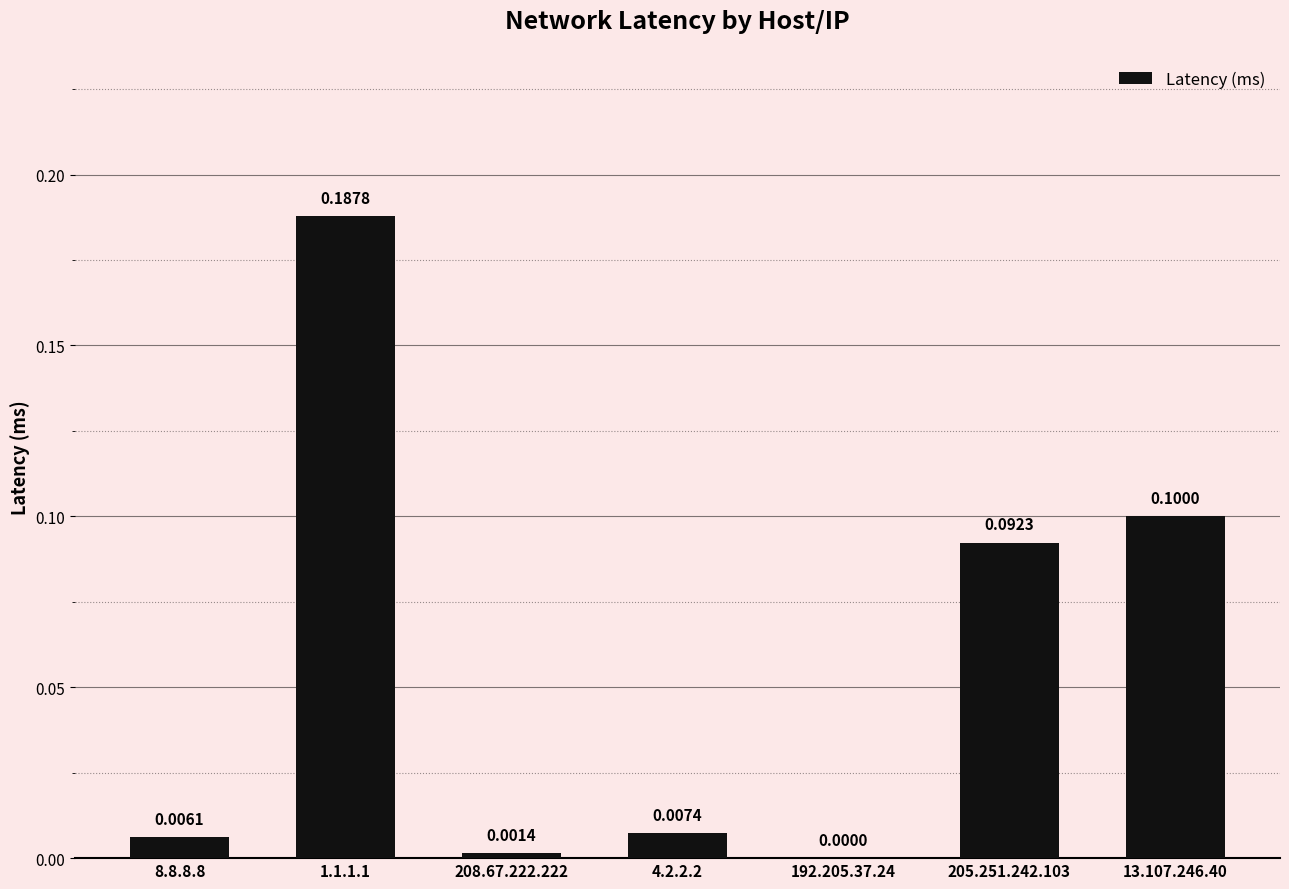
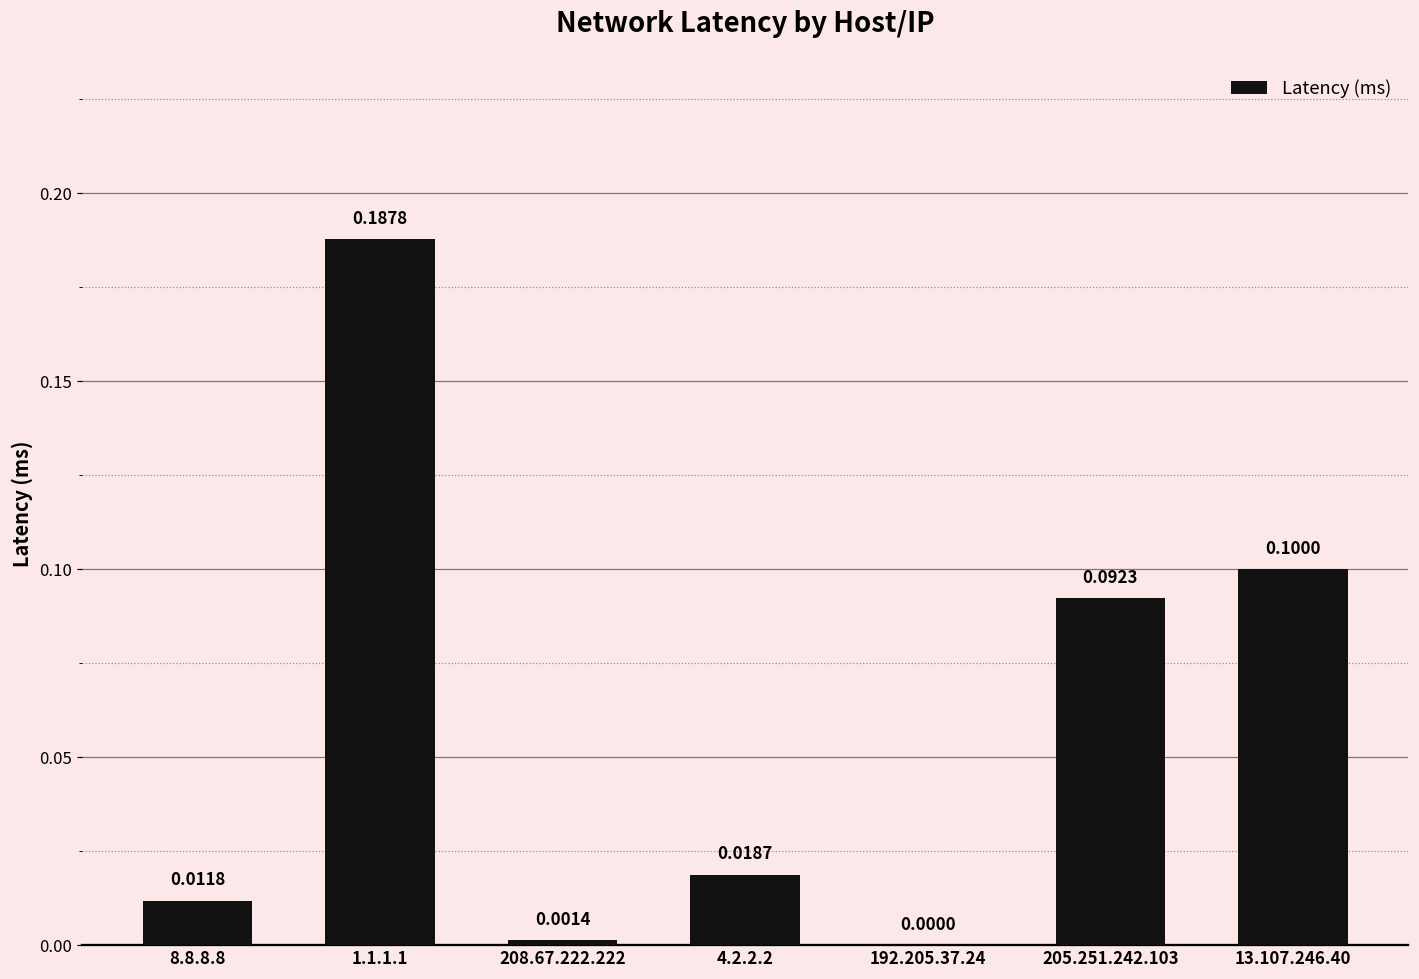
  {
-   "8.8.8.8": 0.0061,
+   "8.8.8.8": 0.0118,
    "1.1.1.1": 0.1878,
    "208.67.222.222": 0.0014,
-   "4.2.2.2": 0.0074,
+   "4.2.2.2": 0.0187,
    "192.205.37.24": 0.0000,
    "205.251.242.103": 0.0923,
    "13.107.246.40": 0.1000
  }
